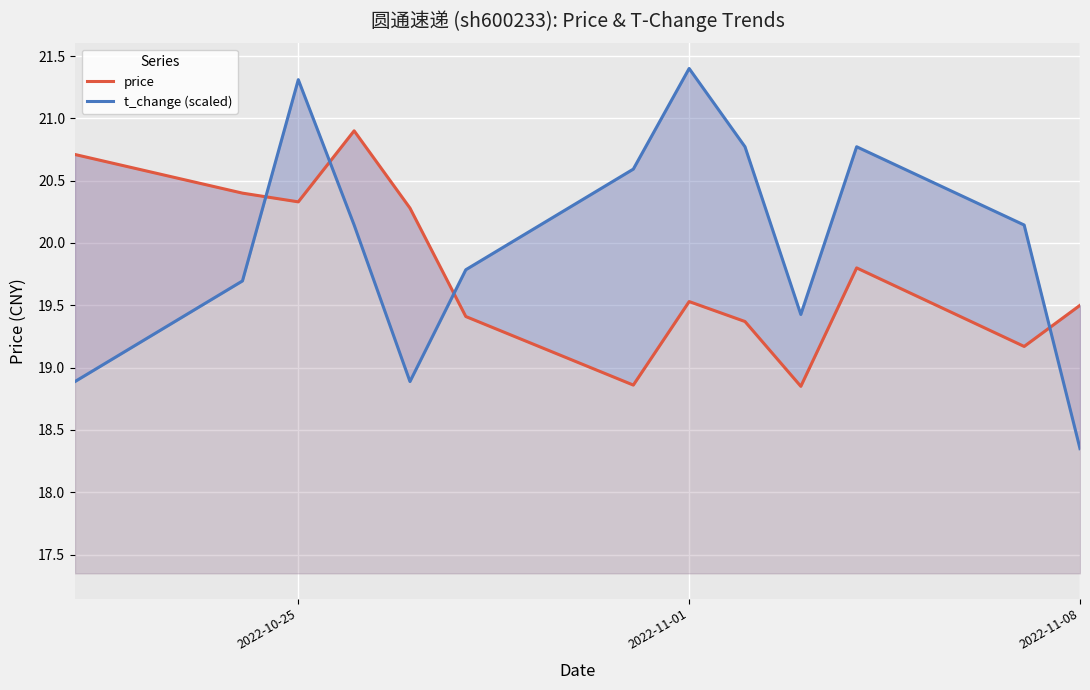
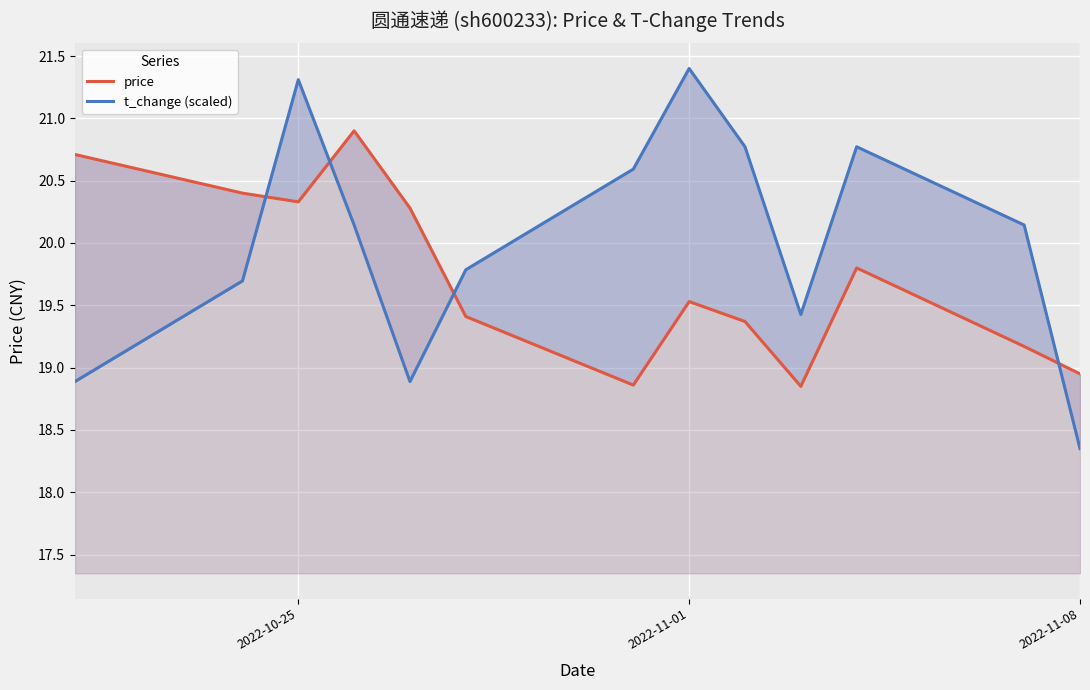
  {
    "price": {
      "2022-10-25": 20.33,
      "2022-11-01": 19.53,
-     "2022-11-08": 19.50
+     "2022-11-08": 18.95
    }
  }
